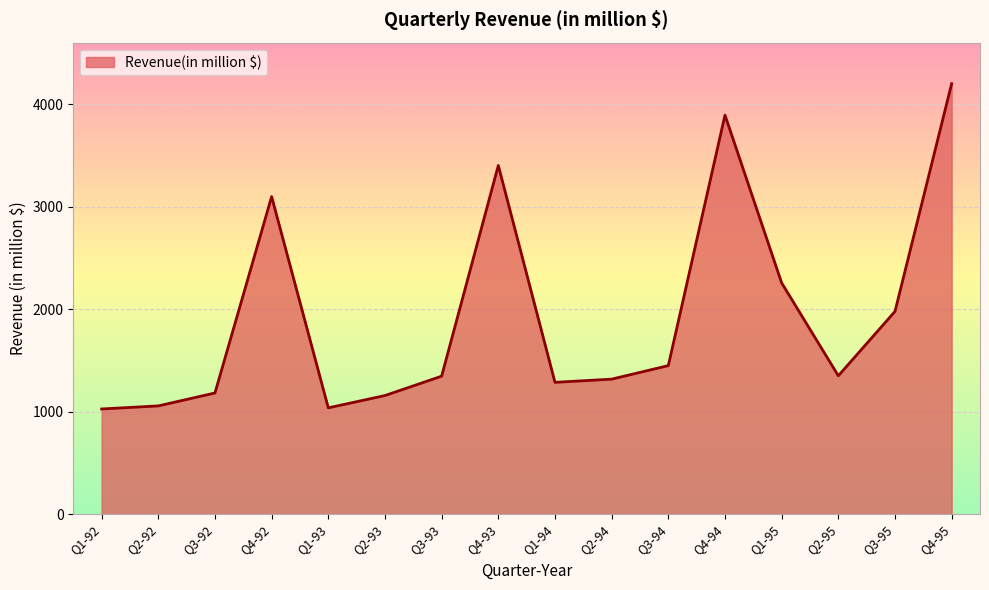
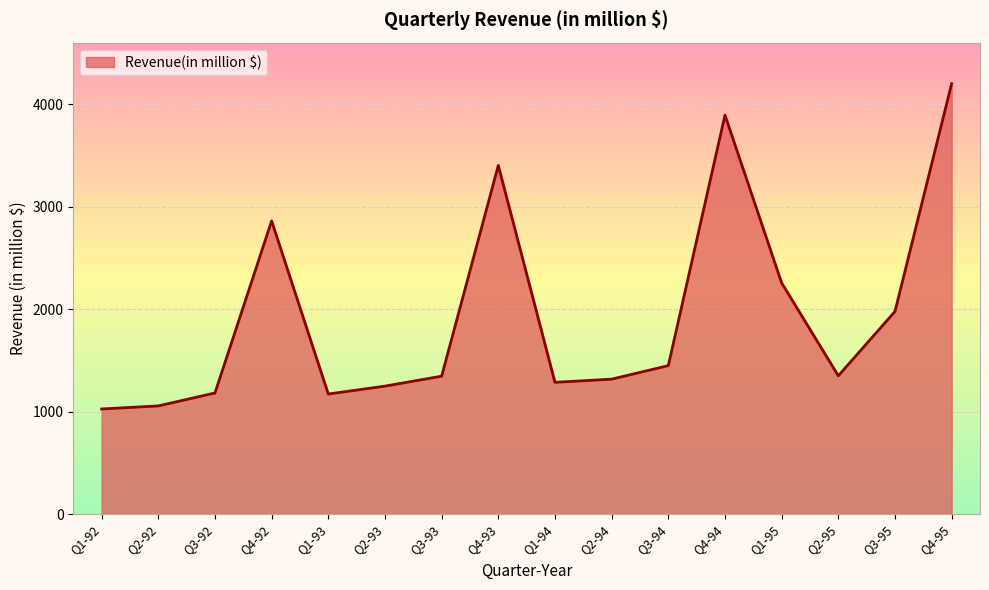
  {
    "Q1-92": 1030,
    "Q2-92": 1060,
    "Q3-92": 1180,
-   "Q4-92": 3100,
-   "Q1-93": 1040,
-   "Q2-93": 1160,
+   "Q4-92": 2860,
+   "Q1-93": 1170,
+   "Q2-93": 1250,
    "Q3-93": 1350,
    "Q4-93": 3400,
    "Q1-94": 1290,
    "Q2-94": 1320,
    "Q3-94": 1450,
    "Q4-94": 3890,
    "Q1-95": 2260,
    "Q2-95": 1350,
    "Q3-95": 1980,
    "Q4-95": 4200
  }
